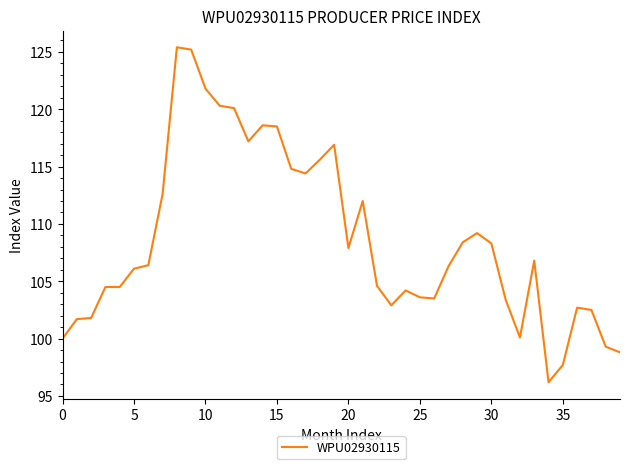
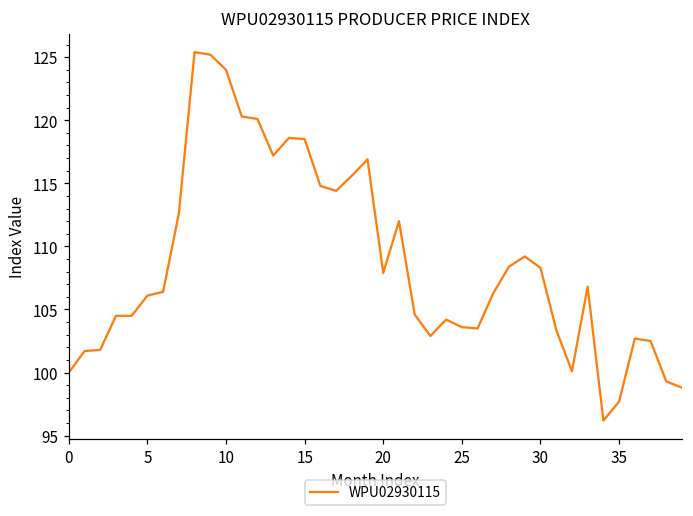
  {
    "0": 100.0,
    "5": 106.1,
-   "10": 121.8,
+   "10": 124.0,
    "15": 118.5,
    "20": 107.9,
    "25": 103.6,
    "30": 108.3,
    "35": 97.7
  }
